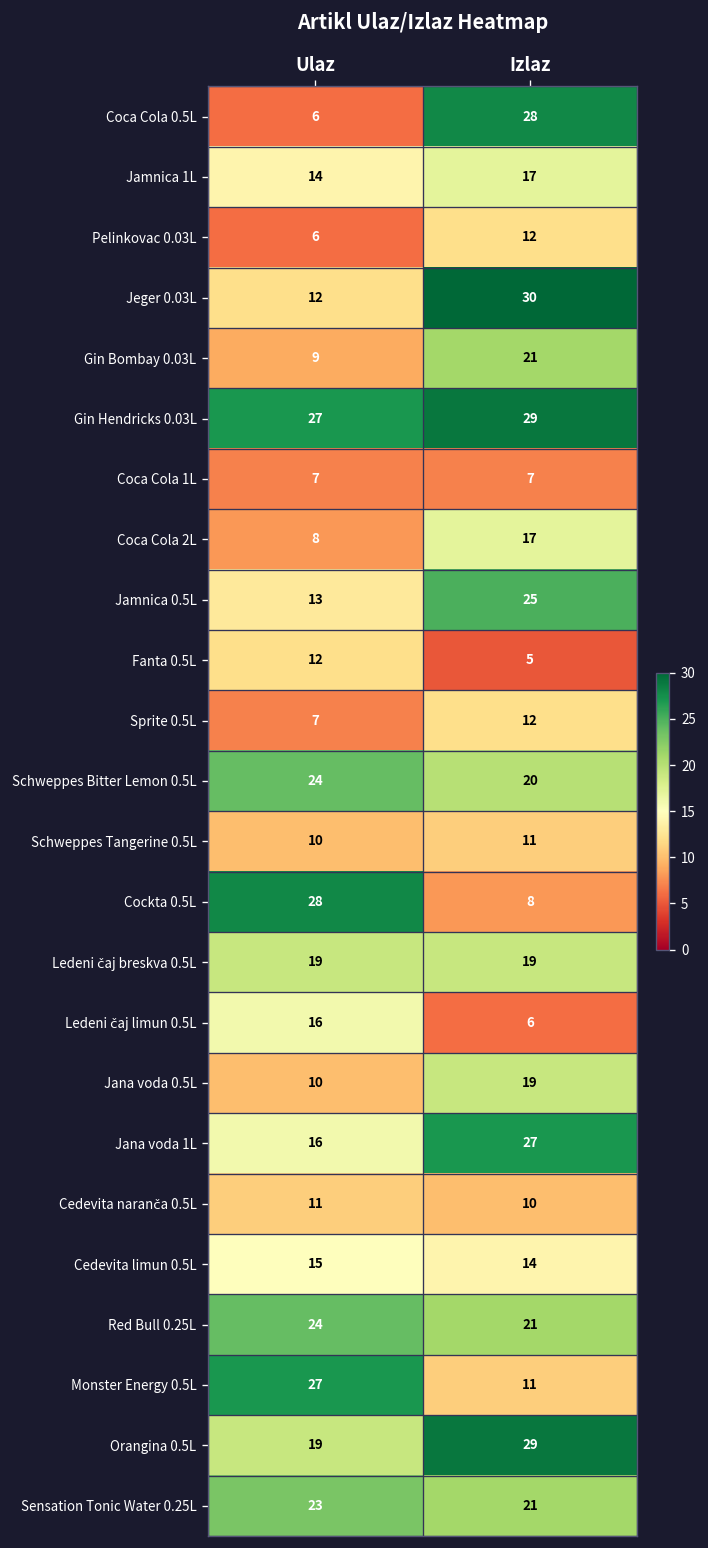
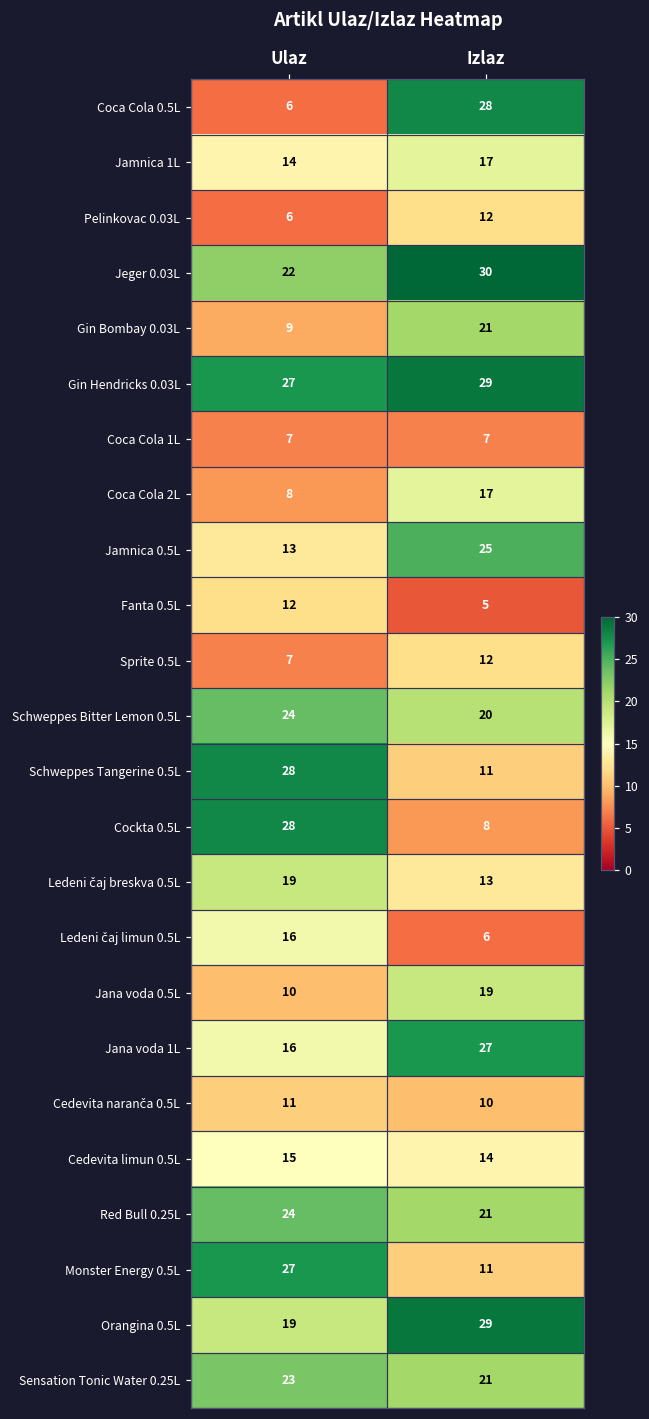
  {
    "Coca Cola 0.5L": {
      "Ulaz": 6,
      "Izlaz": 28
    },
    "Jamnica 1L": {
      "Ulaz": 14,
      "Izlaz": 17
    },
    "Pelinkovac 0.03L": {
      "Ulaz": 6,
      "Izlaz": 12
    },
    "Jeger 0.03L": {
-     "Ulaz": 12,
+     "Ulaz": 22,
      "Izlaz": 30
    },
    "Gin Bombay 0.03L": {
      "Ulaz": 9,
      "Izlaz": 21
    },
    "Gin Hendricks 0.03L": {
      "Ulaz": 27,
      "Izlaz": 29
    },
    "Coca Cola 1L": {
      "Ulaz": 7,
      "Izlaz": 7
    },
    "Coca Cola 2L": {
      "Ulaz": 8,
      "Izlaz": 17
    },
    "Jamnica 0.5L": {
      "Ulaz": 13,
      "Izlaz": 25
    },
    "Fanta 0.5L": {
      "Ulaz": 12,
      "Izlaz": 5
    },
    "Sprite 0.5L": {
      "Ulaz": 7,
      "Izlaz": 12
    },
    "Schweppes Bitter Lemon 0.5L": {
      "Ulaz": 24,
      "Izlaz": 20
    },
    "Schweppes Tangerine 0.5L": {
-     "Ulaz": 10,
+     "Ulaz": 28,
      "Izlaz": 11
    },
    "Cockta 0.5L": {
      "Ulaz": 28,
      "Izlaz": 8
    },
    "Ledeni čaj breskva 0.5L": {
      "Ulaz": 19,
-     "Izlaz": 19
+     "Izlaz": 13
    },
    "Ledeni čaj limun 0.5L": {
      "Ulaz": 16,
      "Izlaz": 6
    },
    "Jana voda 0.5L": {
      "Ulaz": 10,
      "Izlaz": 19
    },
    "Jana voda 1L": {
      "Ulaz": 16,
      "Izlaz": 27
    },
    "Cedevita naranča 0.5L": {
      "Ulaz": 11,
      "Izlaz": 10
    },
    "Cedevita limun 0.5L": {
      "Ulaz": 15,
      "Izlaz": 14
    },
    "Red Bull 0.25L": {
      "Ulaz": 24,
      "Izlaz": 21
    },
    "Monster Energy 0.5L": {
      "Ulaz": 27,
      "Izlaz": 11
    },
    "Orangina 0.5L": {
      "Ulaz": 19,
      "Izlaz": 29
    },
    "Sensation Tonic Water 0.25L": {
      "Ulaz": 23,
      "Izlaz": 21
    }
  }
